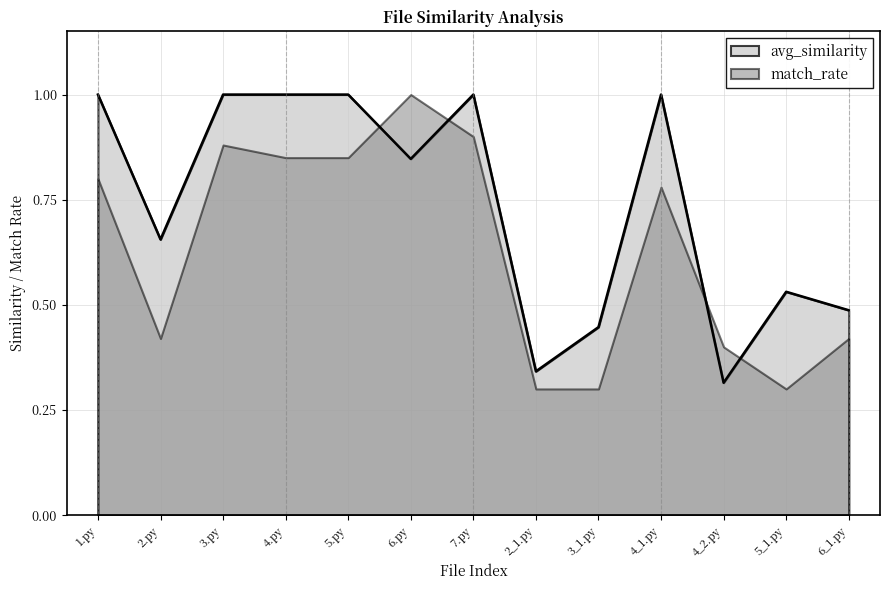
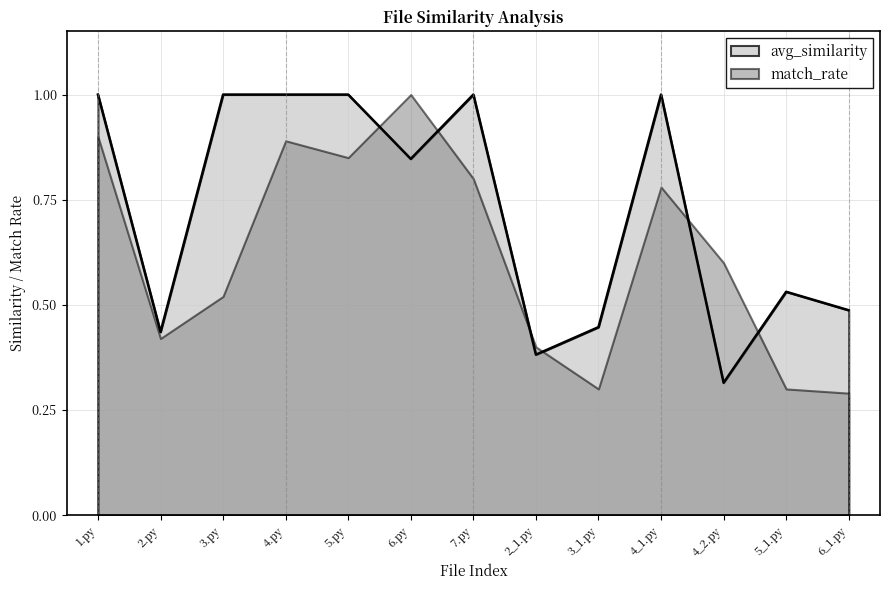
  {
    "avg_similarity": {
      "1.py": 1.00,
-     "2.py": 0.66,
+     "2.py": 0.44,
      "3.py": 1.00,
      "4.py": 1.00,
      "5.py": 1.00,
      "6.py": 0.85,
      "7.py": 1.00,
-     "2_1.py": 0.34,
+     "2_1.py": 0.38,
      "3_1.py": 0.45,
      "4_1.py": 1.00,
      "4_2.py": 0.31,
      "5_1.py": 0.53,
      "6_1.py": 0.49
    },
    "match_rate": {
-     "1.py": 0.8,
+     "1.py": 0.9,
      "2.py": 0.42,
-     "3.py": 0.88,
-     "4.py": 0.85,
+     "3.py": 0.52,
+     "4.py": 0.89,
      "5.py": 0.85,
      "6.py": 1.00,
-     "7.py": 0.9,
-     "2_1.py": 0.3,
+     "7.py": 0.8,
+     "2_1.py": 0.4,
      "3_1.py": 0.30,
      "4_1.py": 0.78,
-     "4_2.py": 0.4,
+     "4_2.py": 0.6,
      "5_1.py": 0.30,
-     "6_1.py": 0.42
+     "6_1.py": 0.29
    }
  }
